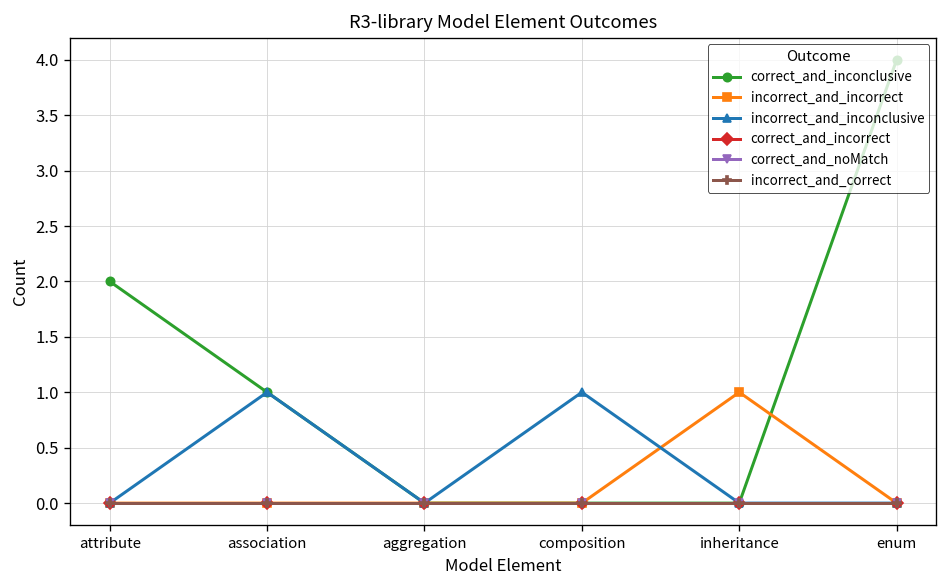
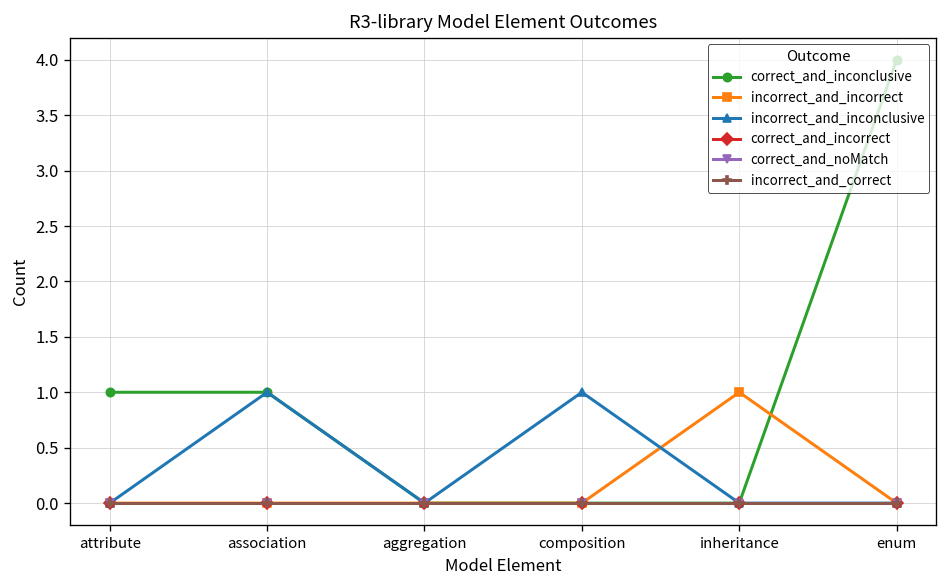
  {
    "correct_and_inconclusive": {
-     "attribute": 2
+     "attribute": 1
    },
    "incorrect_and_incorrect": {
      "inheritance": 1
    },
    "incorrect_and_inconclusive": {
      "composition": 1
    }
  }
